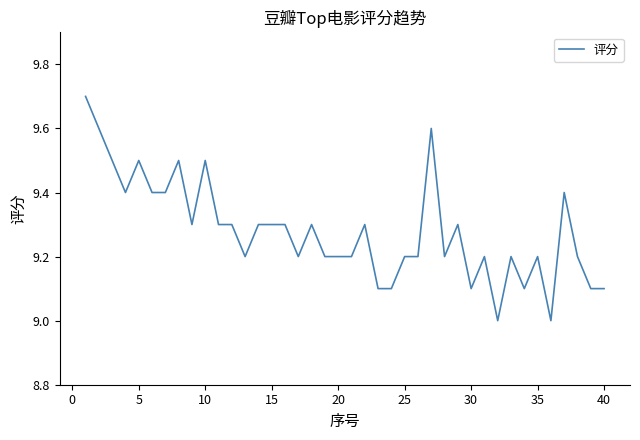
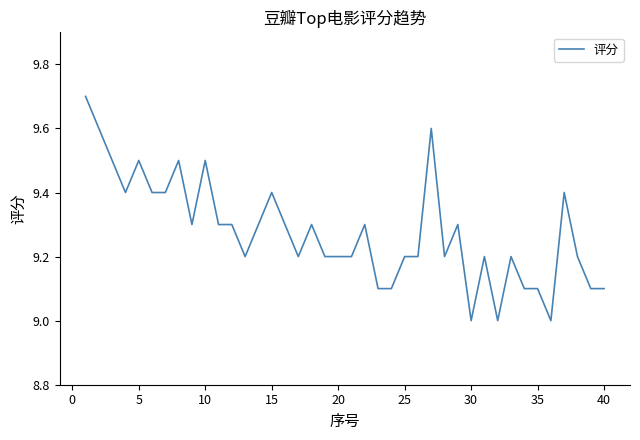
  {
    "5": 9.5,
    "10": 9.5,
-   "15": 9.3,
+   "15": 9.4,
    "20": 9.2,
    "25": 9.2,
-   "30": 9.1,
-   "35": 9.2,
+   "30": 9.0,
+   "35": 9.1,
    "40": 9.1
  }
